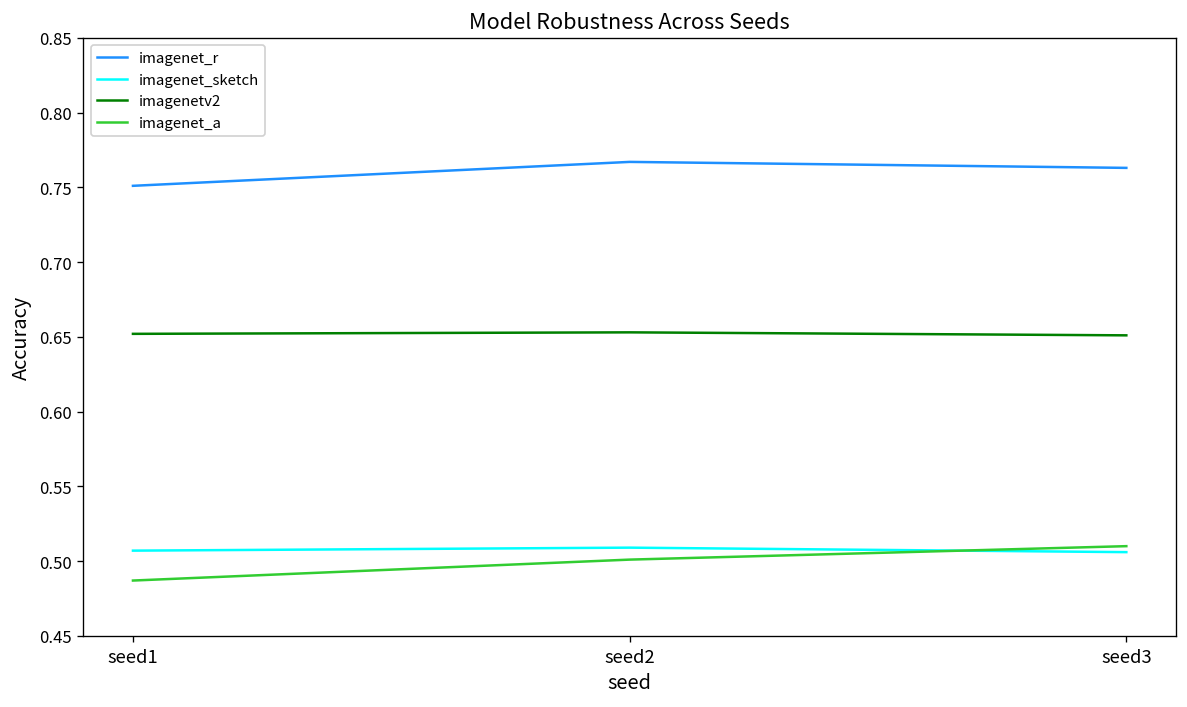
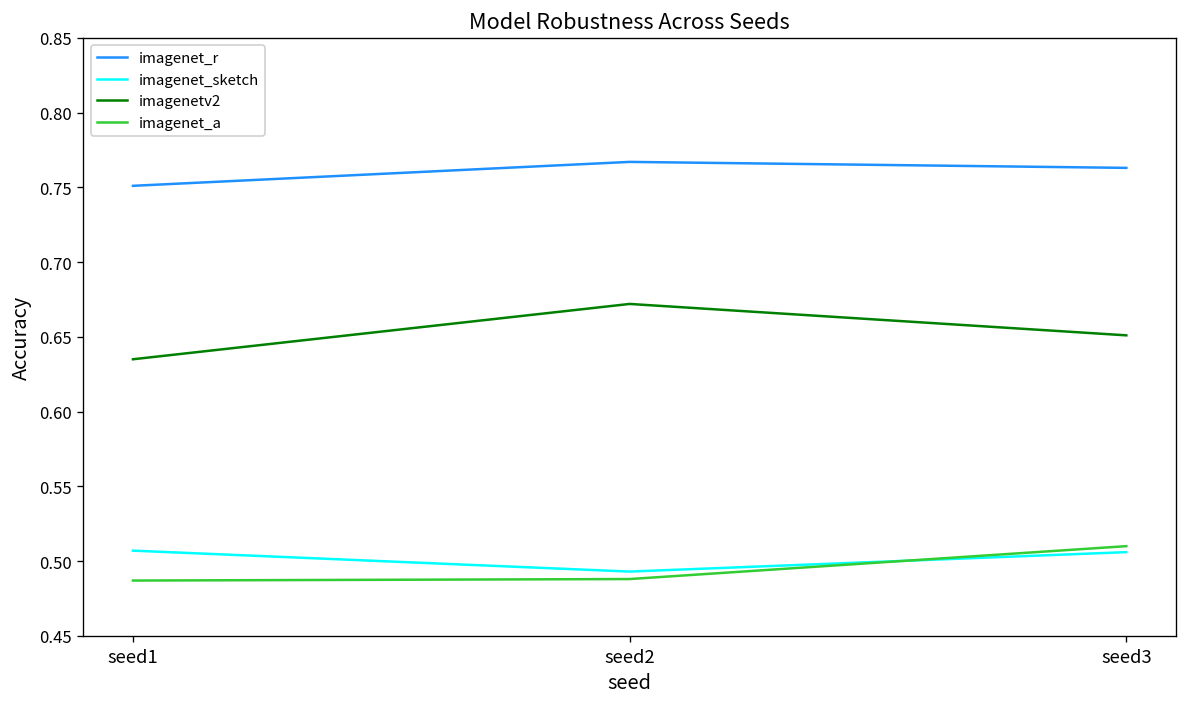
  {
    "imagenet_r": {
      "seed1": 0.751,
      "seed2": 0.767,
      "seed3": 0.763
    },
    "imagenet_sketch": {
      "seed1": 0.507,
-     "seed2": 0.509,
+     "seed2": 0.493,
      "seed3": 0.506
    },
    "imagenetv2": {
-     "seed1": 0.652,
-     "seed2": 0.653,
+     "seed1": 0.635,
+     "seed2": 0.672,
      "seed3": 0.651
    },
    "imagenet_a": {
      "seed1": 0.487,
-     "seed2": 0.501,
+     "seed2": 0.488,
      "seed3": 0.510
    }
  }
